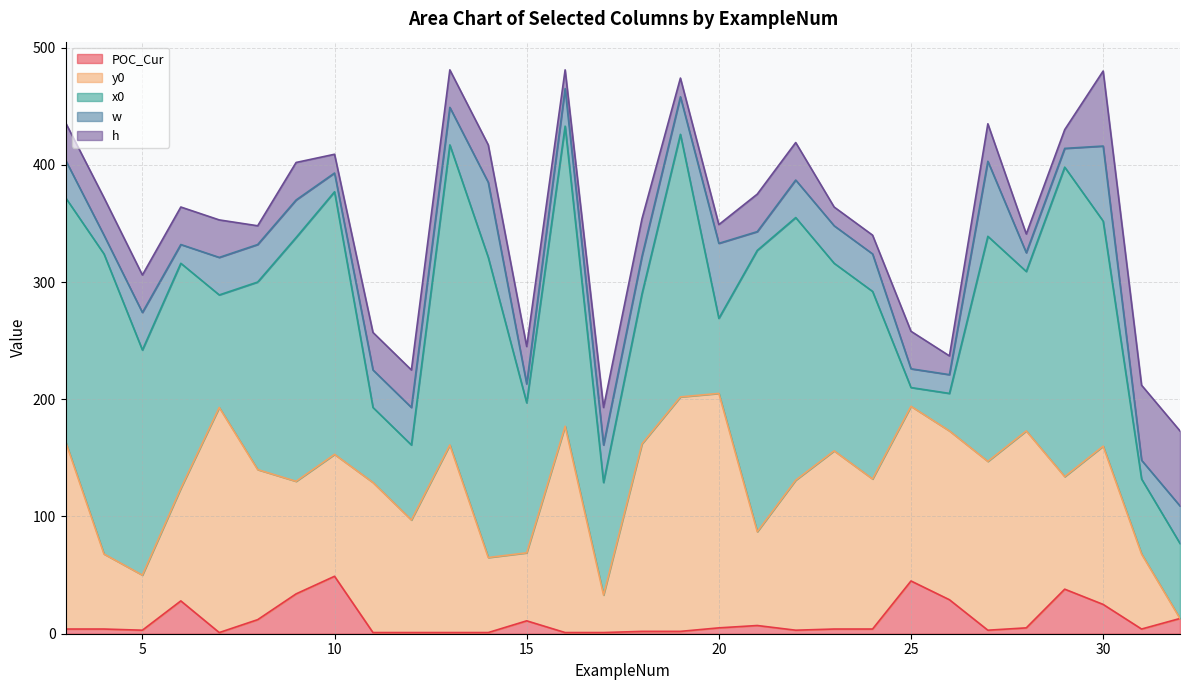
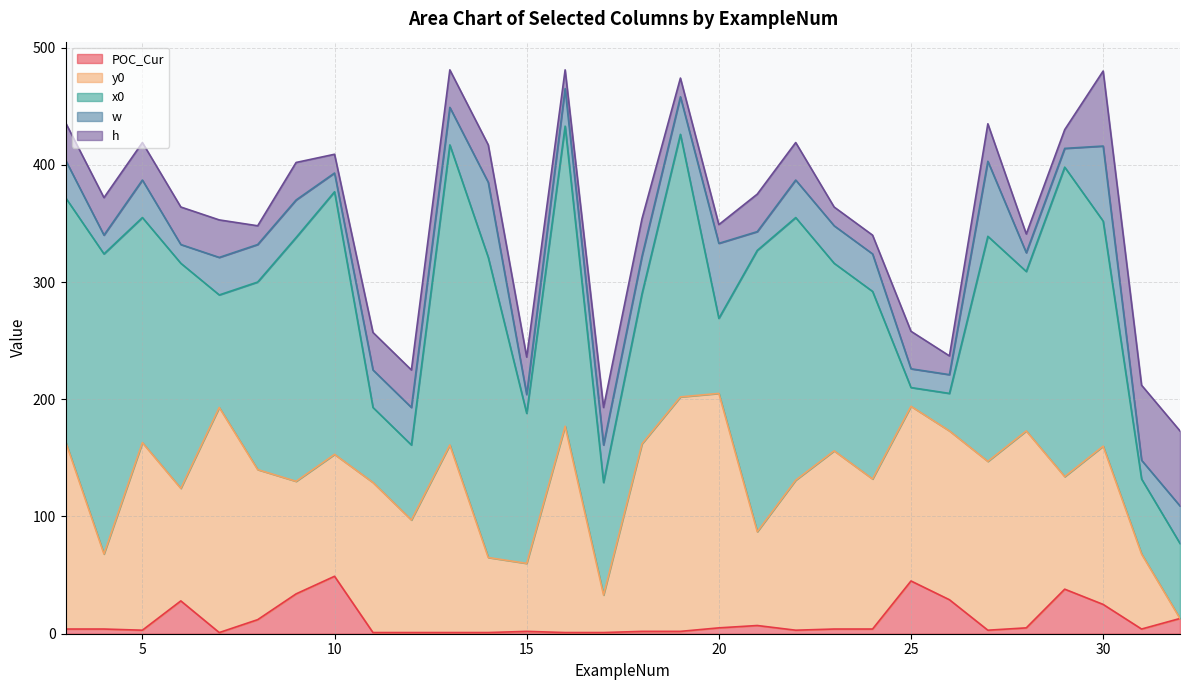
  {
    "POC_Cur": {
      "5": 3,
      "10": 49,
-     "15": 11,
+     "15": 2,
      "20": 5,
      "25": 45,
      "30": 25
    },
    "y0": {
-     "5": 47,
+     "5": 160,
      "10": 104,
      "15": 58,
      "20": 200,
      "25": 149,
      "30": 135
    }
  }
